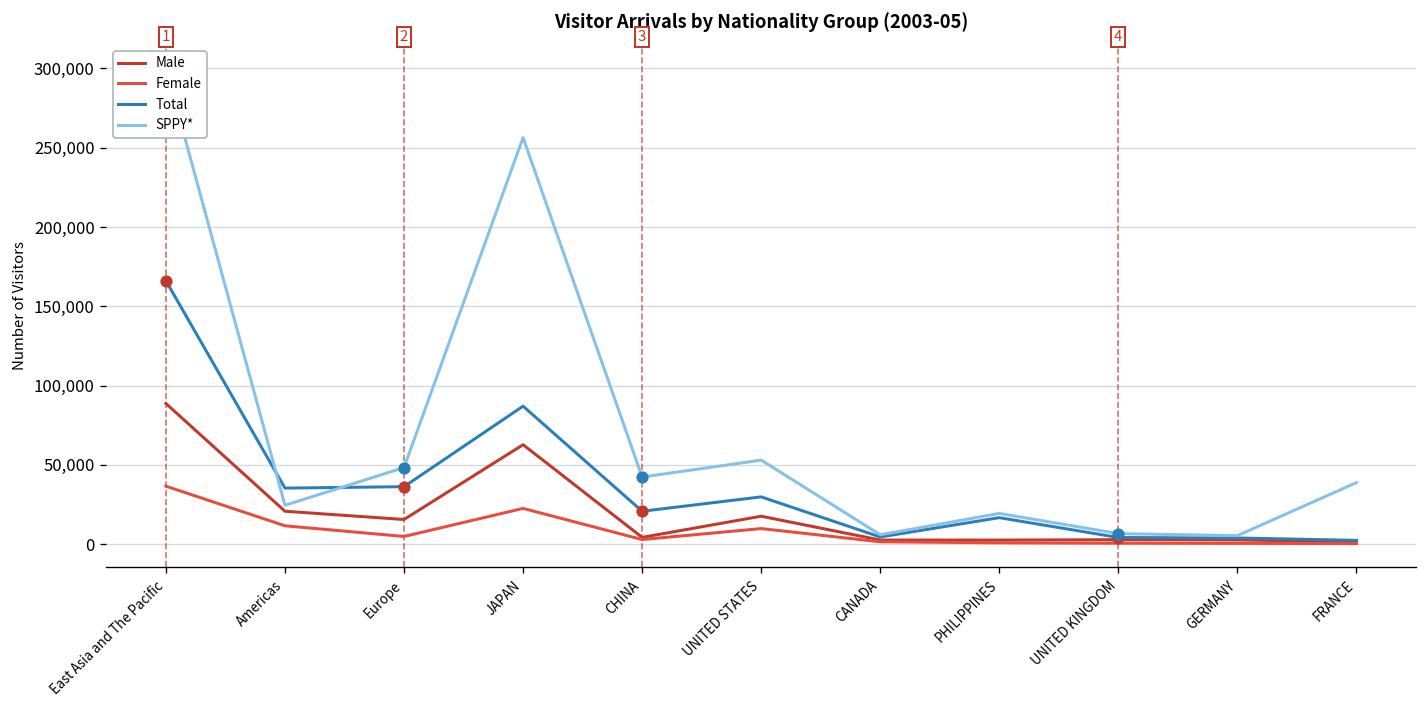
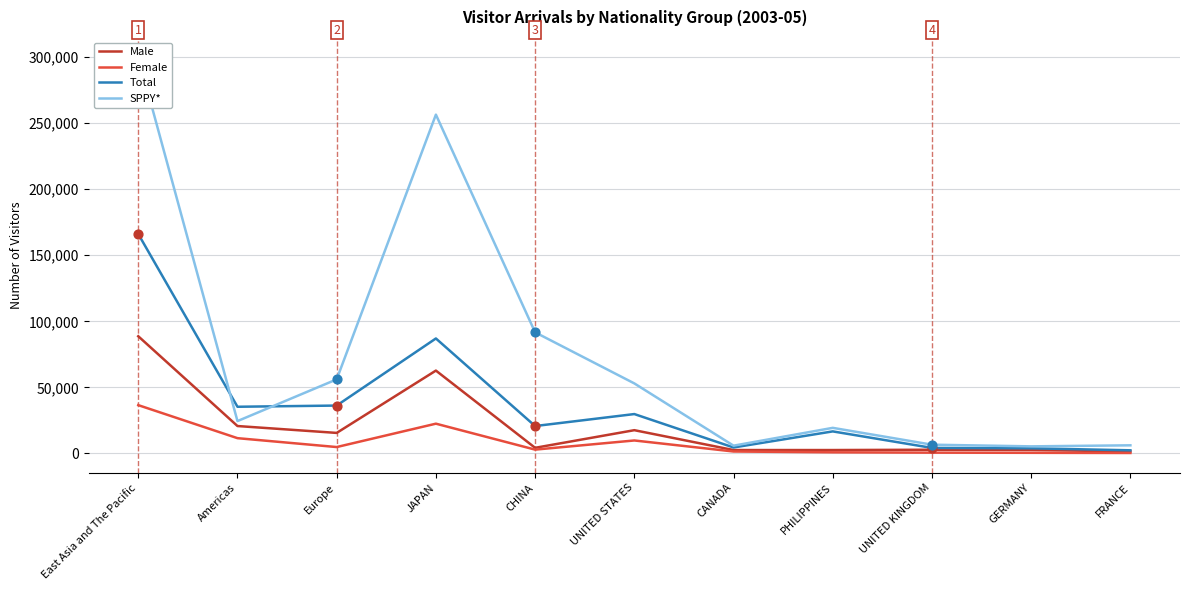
  {
    "SPPY*": {
      "Americas": "25,000",
-     "Europe": "48,000",
+     "Europe": "56,000",
      "JAPAN": "256,000",
-     "CHINA": "42,000",
+     "CHINA": "92,000",
      "UNITED STATES": "53,000",
      "PHILIPPINES": "19,000",
-     "FRANCE": "39,000"
+     "FRANCE": "6,000"
    }
  }
